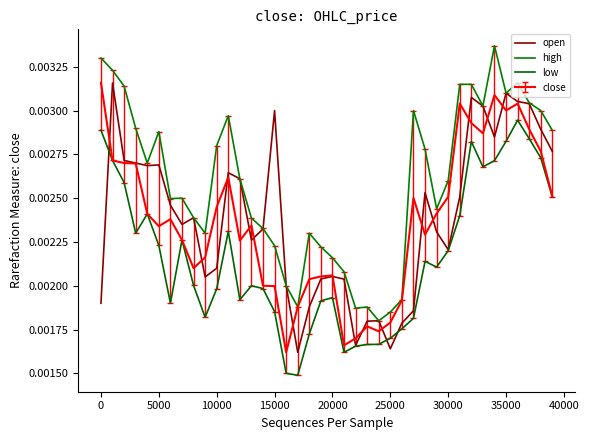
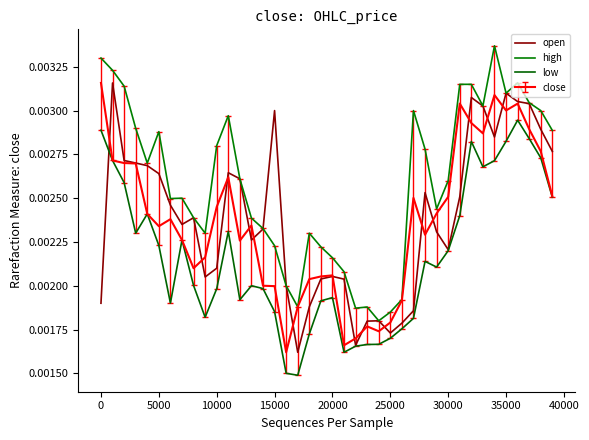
  {
    "open": {
      "0": 0.00190,
-     "5000": 0.00269,
+     "5000": 0.00264,
      "10000": 0.00210,
      "15000": 0.00300,
-     "25000": 0.00164
+     "25000": 0.00173
    }
  }
